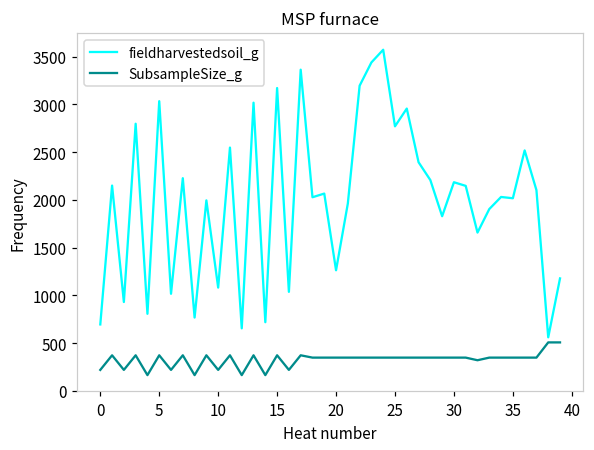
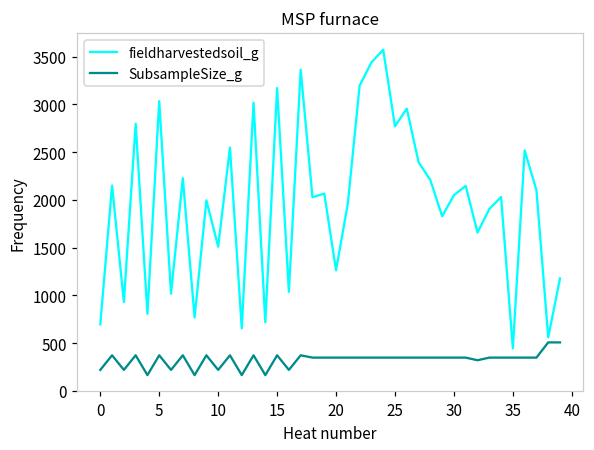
  {
    "fieldharvestedsoil_g": {
      "0": 700,
      "5": 3000,
-     "10": 1100,
+     "10": 1500,
      "15": 3200,
      "20": 1300,
      "25": 2800,
-     "30": 2200,
-     "35": 2000
+     "30": 2000,
+     "35": 400
    },
    "SubsampleSize_g": {
      "0": 200,
      "5": 400,
      "10": 200,
      "15": 400,
      "20": 300,
      "25": 300,
      "30": 300,
      "35": 300
    }
  }
